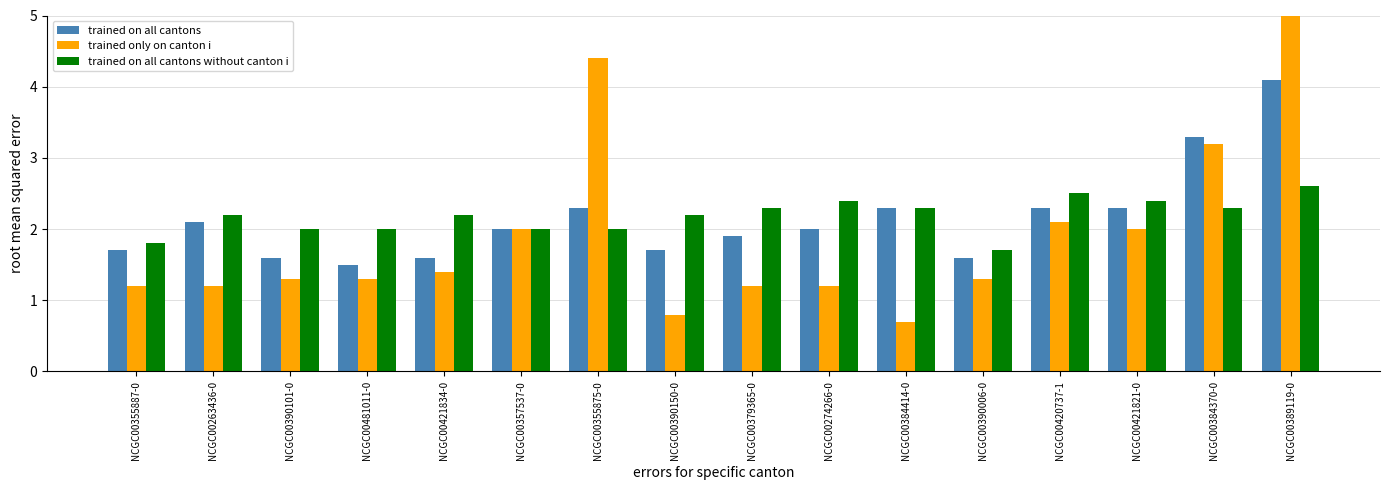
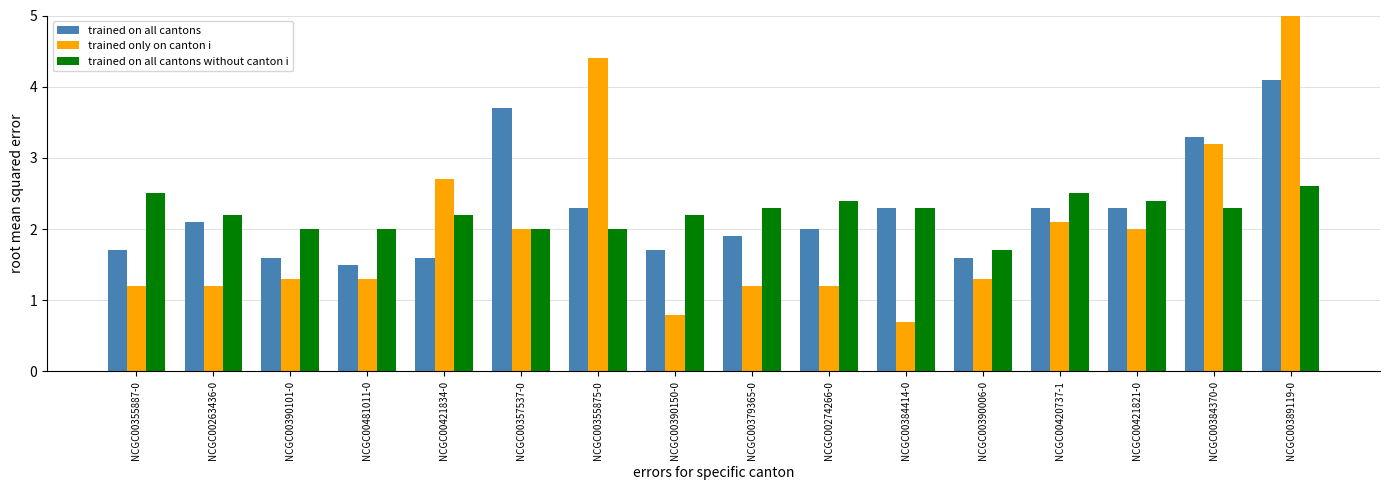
  {
    "trained on all cantons": {
      "NCGC00355887-0": 1.7,
      "NCGC00263436-0": 2.1,
      "NCGC00390101-0": 1.6,
      "NCGC00481011-0": 1.5,
      "NCGC00421834-0": 1.6,
-     "NCGC00357537-0": 2.0,
+     "NCGC00357537-0": 3.7,
      "NCGC00355875-0": 2.3,
      "NCGC00390150-0": 1.7,
      "NCGC00379365-0": 1.9,
      "NCGC00274266-0": 2.0,
      "NCGC00384414-0": 2.3,
      "NCGC00390006-0": 1.6,
      "NCGC00420737-1": 2.3,
      "NCGC00421821-0": 2.3,
      "NCGC00384370-0": 3.3,
      "NCGC00389119-0": 4.1
    },
    "trained only on canton i": {
      "NCGC00355887-0": 1.2,
      "NCGC00263436-0": 1.2,
      "NCGC00390101-0": 1.3,
      "NCGC00481011-0": 1.3,
-     "NCGC00421834-0": 1.4,
+     "NCGC00421834-0": 2.7,
      "NCGC00357537-0": 2.0,
      "NCGC00355875-0": 4.4,
      "NCGC00390150-0": 0.8,
      "NCGC00379365-0": 1.2,
      "NCGC00274266-0": 1.2,
      "NCGC00384414-0": 0.7,
      "NCGC00390006-0": 1.3,
      "NCGC00420737-1": 2.1,
      "NCGC00421821-0": 2.0,
      "NCGC00384370-0": 3.2,
      "NCGC00389119-0": 5.0
    },
    "trained on all cantons without canton i": {
-     "NCGC00355887-0": 1.8,
+     "NCGC00355887-0": 2.5,
      "NCGC00263436-0": 2.2,
      "NCGC00390101-0": 2.0,
      "NCGC00481011-0": 2.0,
      "NCGC00421834-0": 2.2,
      "NCGC00357537-0": 2.0,
      "NCGC00355875-0": 2.0,
      "NCGC00390150-0": 2.2,
      "NCGC00379365-0": 2.3,
      "NCGC00274266-0": 2.4,
      "NCGC00384414-0": 2.3,
      "NCGC00390006-0": 1.7,
      "NCGC00420737-1": 2.5,
      "NCGC00421821-0": 2.4,
      "NCGC00384370-0": 2.3,
      "NCGC00389119-0": 2.6
    }
  }
